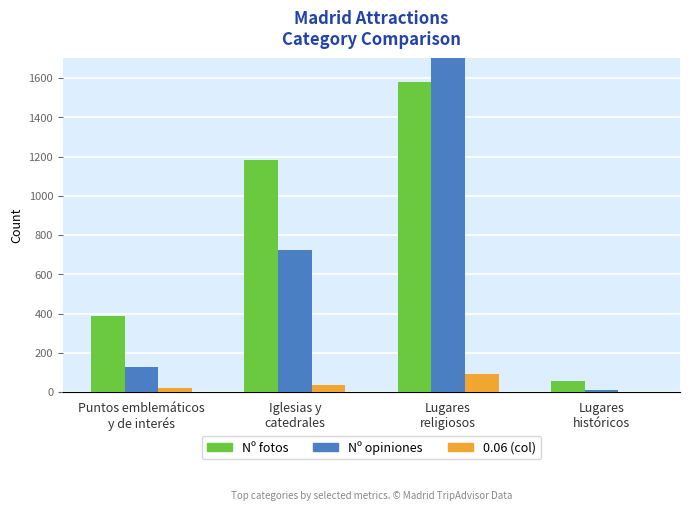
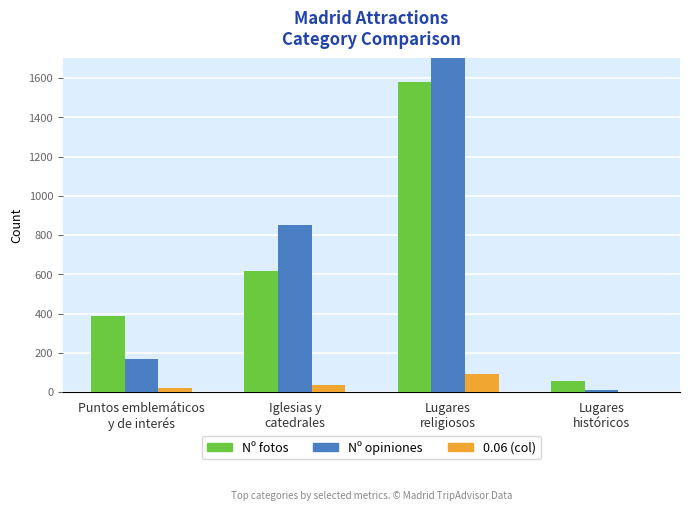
  {
    "Nº fotos": {
      "Puntos emblemáticos y de interés": 390,
-     "Iglesias y catedrales": 1180,
+     "Iglesias y catedrales": 620,
      "Lugares religiosos": 1580,
      "Lugares históricos": 60
    },
    "Nº opiniones": {
-     "Puntos emblemáticos y de interés": 130,
-     "Iglesias y catedrales": 730
+     "Puntos emblemáticos y de interés": 170,
+     "Iglesias y catedrales": 850
    }
  }
